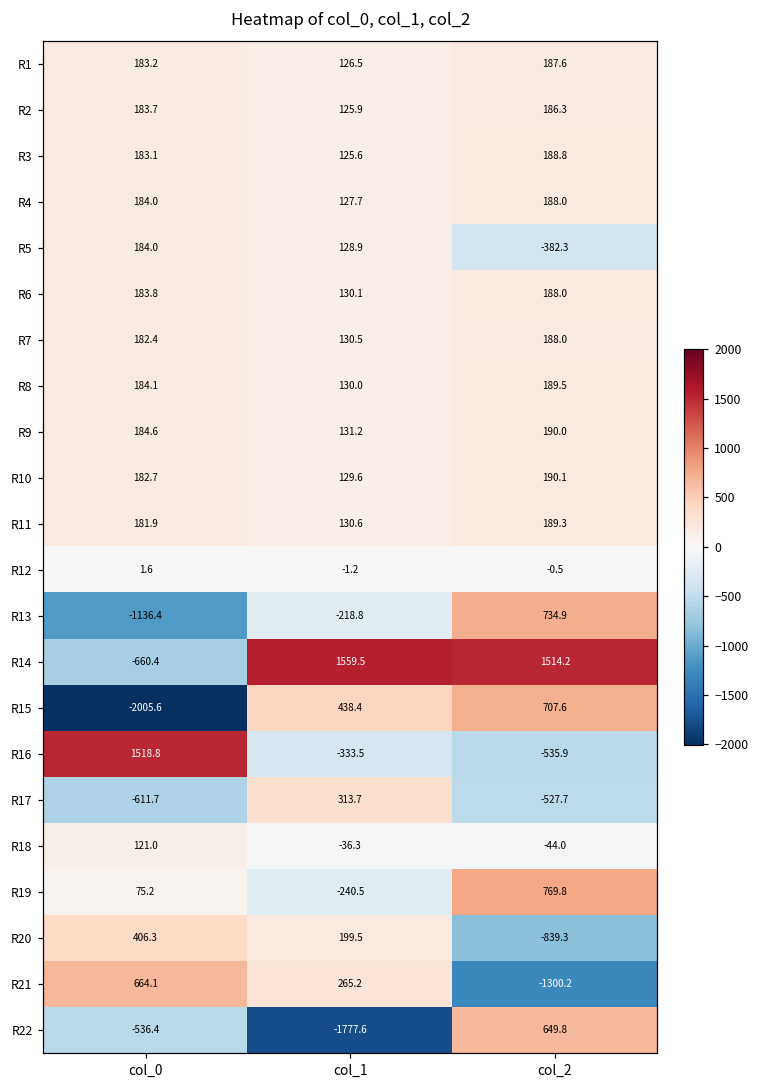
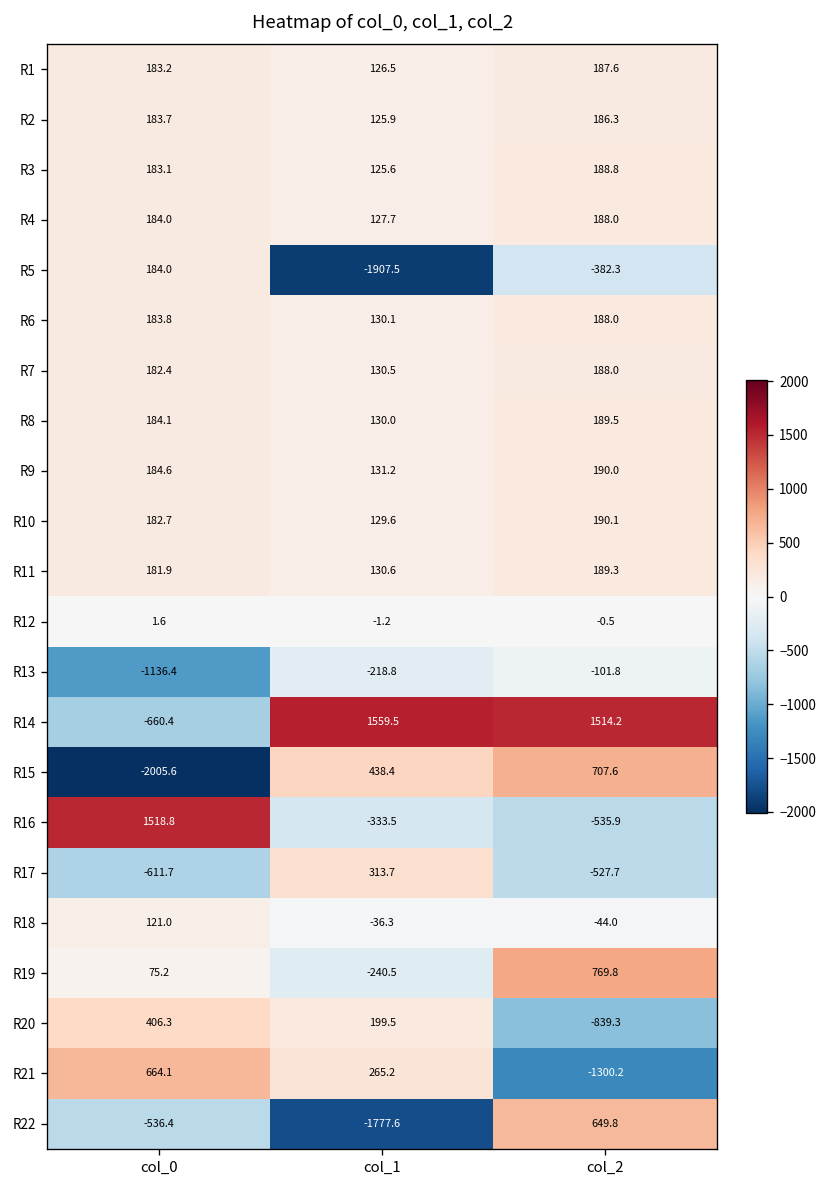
  {
    "R1": {
      "col_0": 183.2,
      "col_1": 126.5,
      "col_2": 187.6
    },
    "R2": {
      "col_0": 183.7,
      "col_1": 125.9,
      "col_2": 186.3
    },
    "R3": {
      "col_0": 183.1,
      "col_1": 125.6,
      "col_2": 188.8
    },
    "R4": {
      "col_0": 184.0,
      "col_1": 127.7,
      "col_2": 188.0
    },
    "R5": {
      "col_0": 184.0,
-     "col_1": 128.9,
+     "col_1": -1907.5,
      "col_2": -382.3
    },
    "R6": {
      "col_0": 183.8,
      "col_1": 130.1,
      "col_2": 188.0
    },
    "R7": {
      "col_0": 182.4,
      "col_1": 130.5,
      "col_2": 188.0
    },
    "R8": {
      "col_0": 184.1,
      "col_1": 130.0,
      "col_2": 189.5
    },
    "R9": {
      "col_0": 184.6,
      "col_1": 131.2,
      "col_2": 190.0
    },
    "R10": {
      "col_0": 182.7,
      "col_1": 129.6,
      "col_2": 190.1
    },
    "R11": {
      "col_0": 181.9,
      "col_1": 130.6,
      "col_2": 189.3
    },
    "R12": {
      "col_0": 1.6,
      "col_1": -1.2,
      "col_2": -0.5
    },
    "R13": {
      "col_0": -1136.4,
      "col_1": -218.8,
-     "col_2": 734.9
+     "col_2": -101.8
    },
    "R14": {
      "col_0": -660.4,
      "col_1": 1559.5,
      "col_2": 1514.2
    },
    "R15": {
      "col_0": -2005.6,
      "col_1": 438.4,
      "col_2": 707.6
    },
    "R16": {
      "col_0": 1518.8,
      "col_1": -333.5,
      "col_2": -535.9
    },
    "R17": {
      "col_0": -611.7,
      "col_1": 313.7,
      "col_2": -527.7
    },
    "R18": {
      "col_0": 121.0,
      "col_1": -36.3,
      "col_2": -44.0
    },
    "R19": {
      "col_0": 75.2,
      "col_1": -240.5,
      "col_2": 769.8
    },
    "R20": {
      "col_0": 406.3,
      "col_1": 199.5,
      "col_2": -839.3
    },
    "R21": {
      "col_0": 664.1,
      "col_1": 265.2,
      "col_2": -1300.2
    },
    "R22": {
      "col_0": -536.4,
      "col_1": -1777.6,
      "col_2": 649.8
    }
  }
